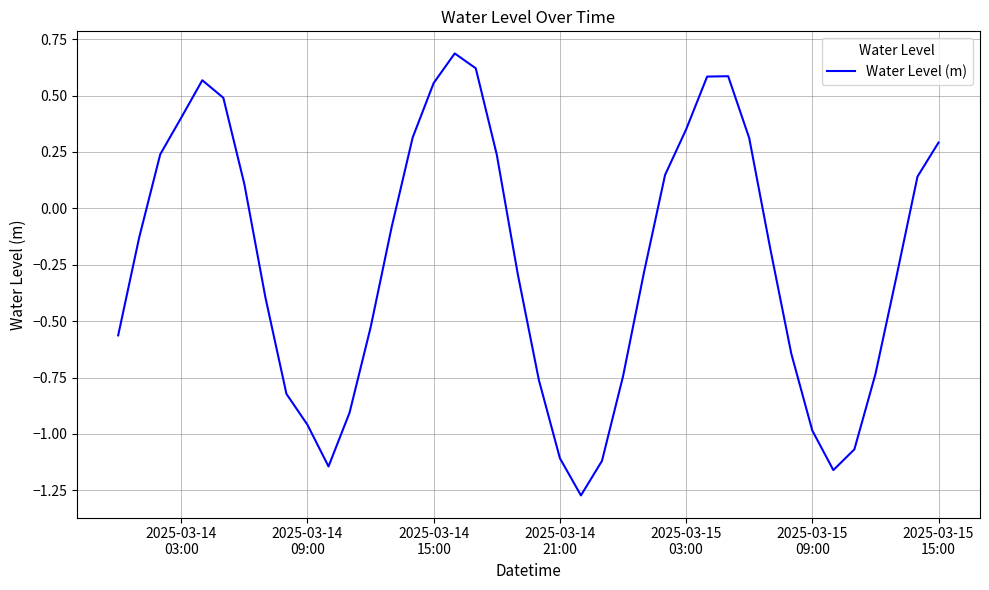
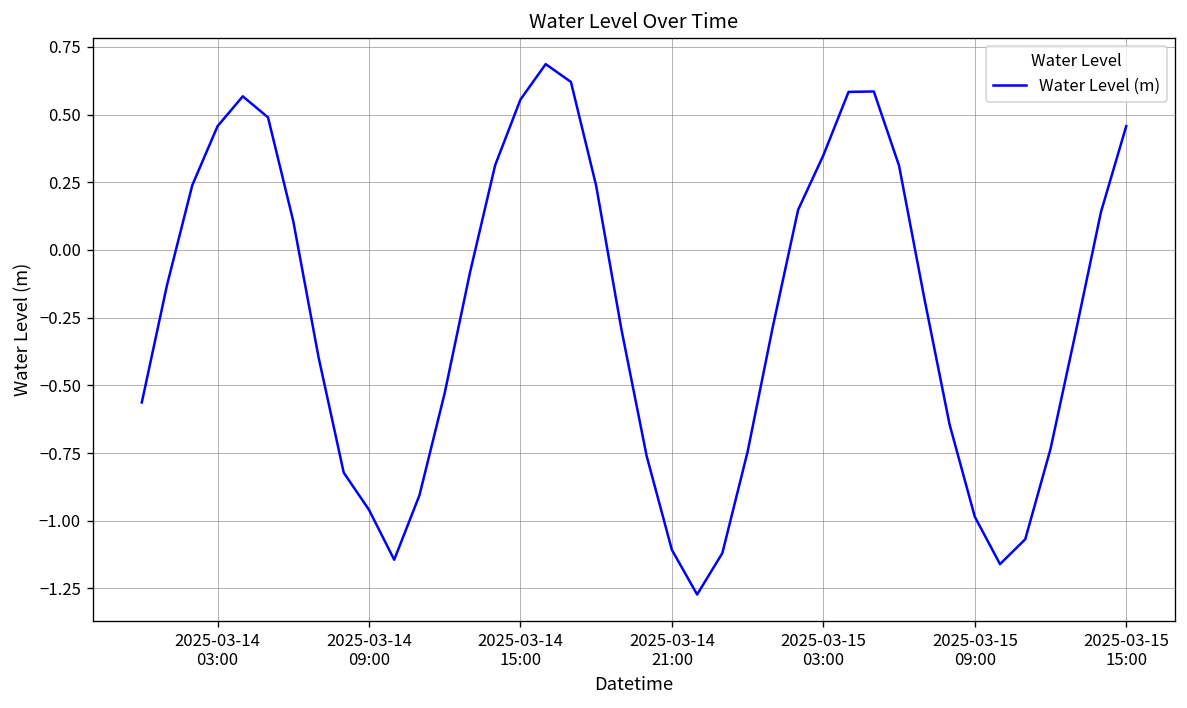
  {
-   "2025-03-14 03:00": 0.40,
+   "2025-03-14 03:00": 0.46,
    "2025-03-14 09:00": -0.96,
    "2025-03-14 15:00": 0.56,
    "2025-03-14 21:00": -1.11,
    "2025-03-15 03:00": 0.35,
    "2025-03-15 09:00": -0.99,
-   "2025-03-15 15:00": 0.29
+   "2025-03-15 15:00": 0.46
  }
